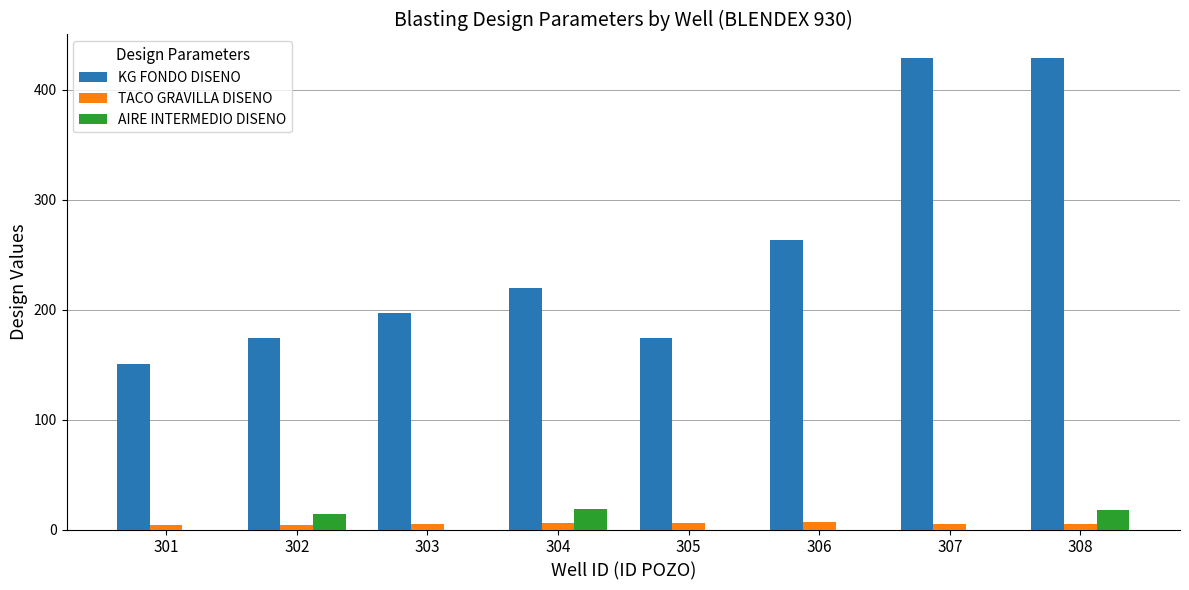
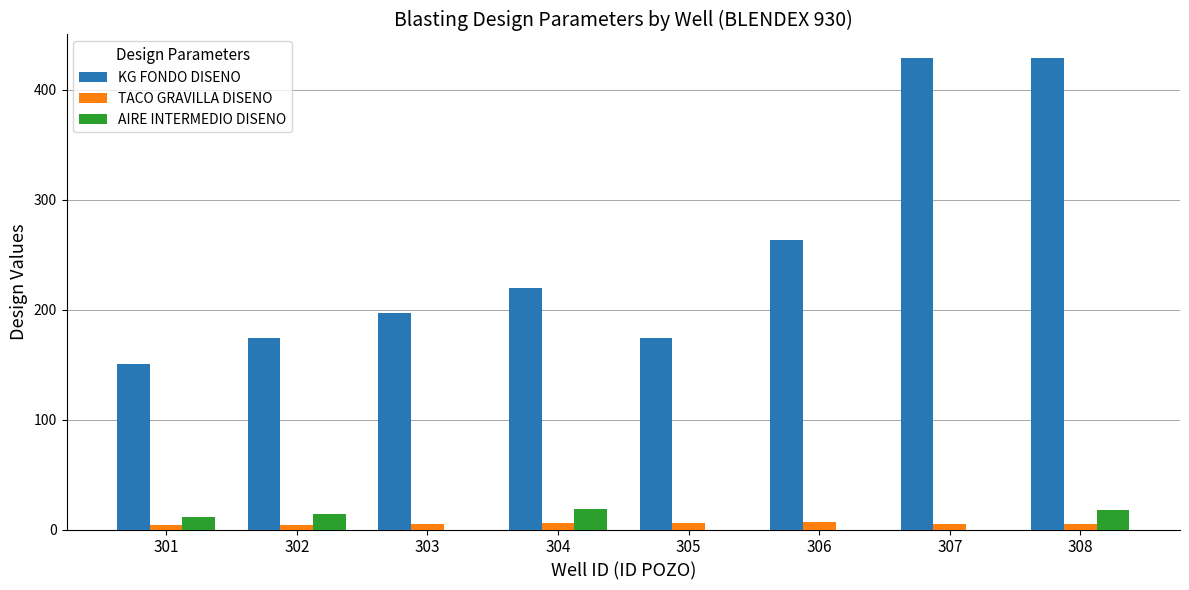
  {
    "KG FONDO DISENO": {
      "301": 151,
      "302": 174,
      "303": 197,
      "304": 220,
      "305": 174,
      "306": 263,
      "307": 429,
      "308": 429
    },
    "TACO GRAVILLA DISENO": {
      "301": 4,
      "302": 5,
      "303": 5,
      "304": 6,
      "305": 6,
      "306": 7,
      "307": 5,
      "308": 5
    },
    "AIRE INTERMEDIO DISENO": {
-     "301": 0,
+     "301": 12,
      "302": 14,
      "303": 0,
      "304": 19,
      "305": 0,
      "306": 0,
      "307": 0,
      "308": 18
    }
  }
